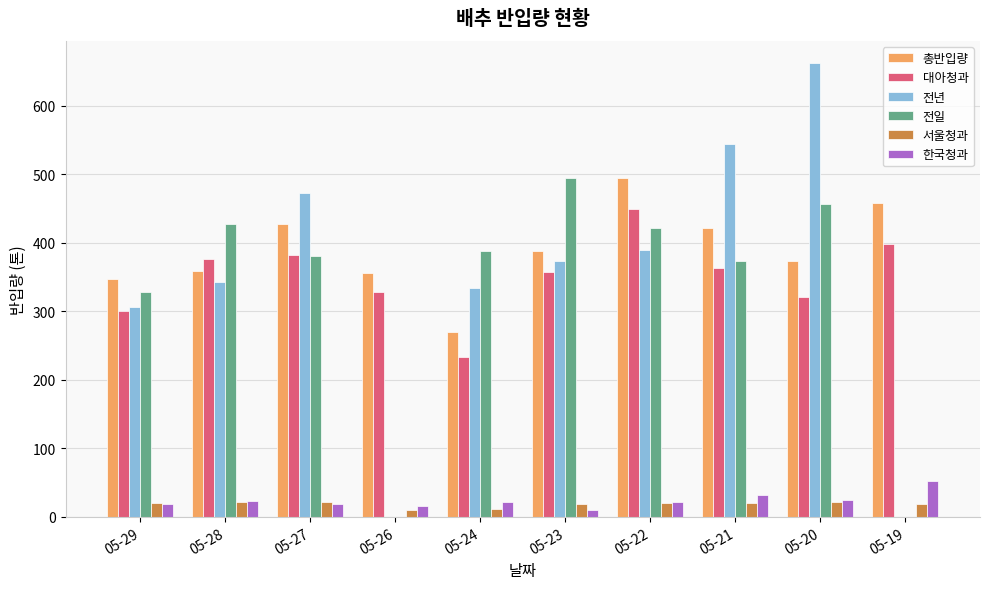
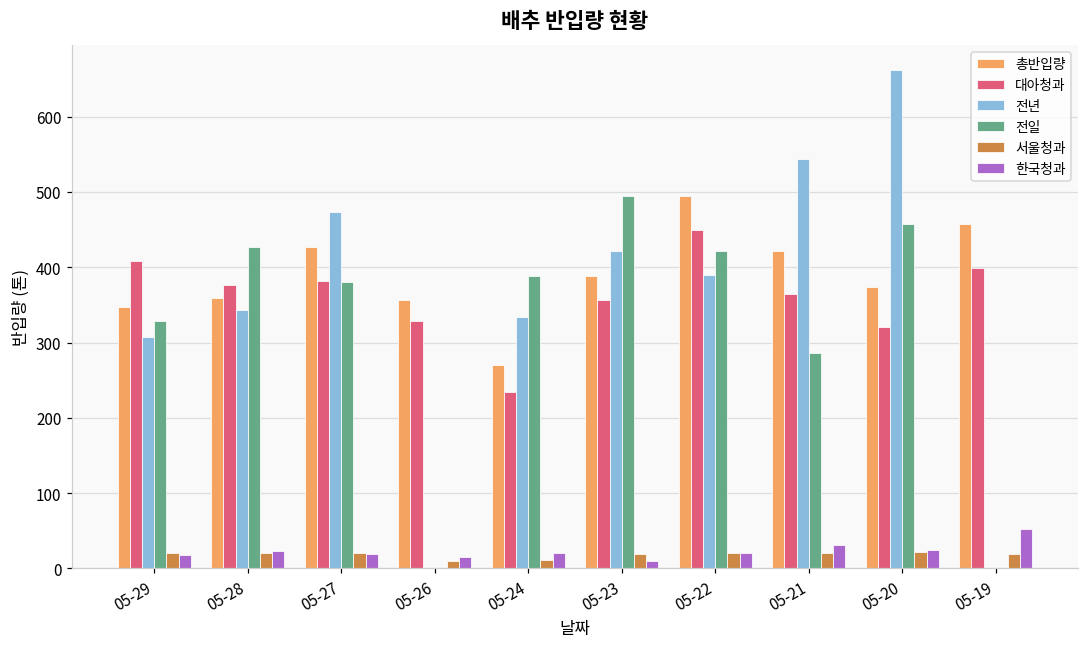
  {
    "대아청과": {
-     "05-29": 300,
+     "05-29": 410,
      "05-28": 380,
      "05-27": 380,
      "05-26": 330,
      "05-24": 230,
      "05-23": 360,
      "05-22": 450,
      "05-21": 360,
      "05-20": 320,
      "05-19": 400
    },
    "전년": {
      "05-29": 310,
      "05-28": 340,
      "05-27": 470,
      "05-26": 0,
      "05-24": 330,
-     "05-23": 370,
+     "05-23": 420,
      "05-22": 390,
      "05-21": 540,
      "05-20": 660,
      "05-19": 0
    },
    "전일": {
      "05-29": 330,
      "05-28": 430,
      "05-27": 380,
      "05-26": 0,
      "05-24": 390,
      "05-23": 500,
      "05-22": 420,
-     "05-21": 370,
+     "05-21": 290,
      "05-20": 460,
      "05-19": 0
    },
    "한국청과": {
      "05-29": 20,
      "05-28": 20,
      "05-27": 20,
      "05-26": 20,
      "05-24": 20,
      "05-23": 10,
      "05-22": 20,
      "05-21": 30,
      "05-20": 20,
      "05-19": 50
    }
  }
